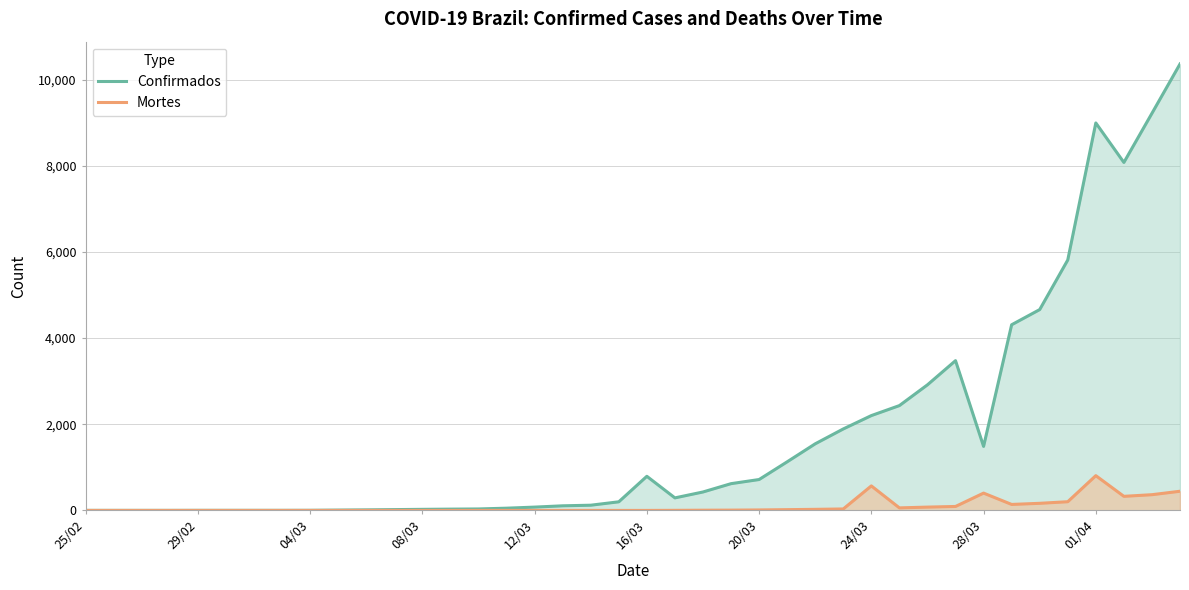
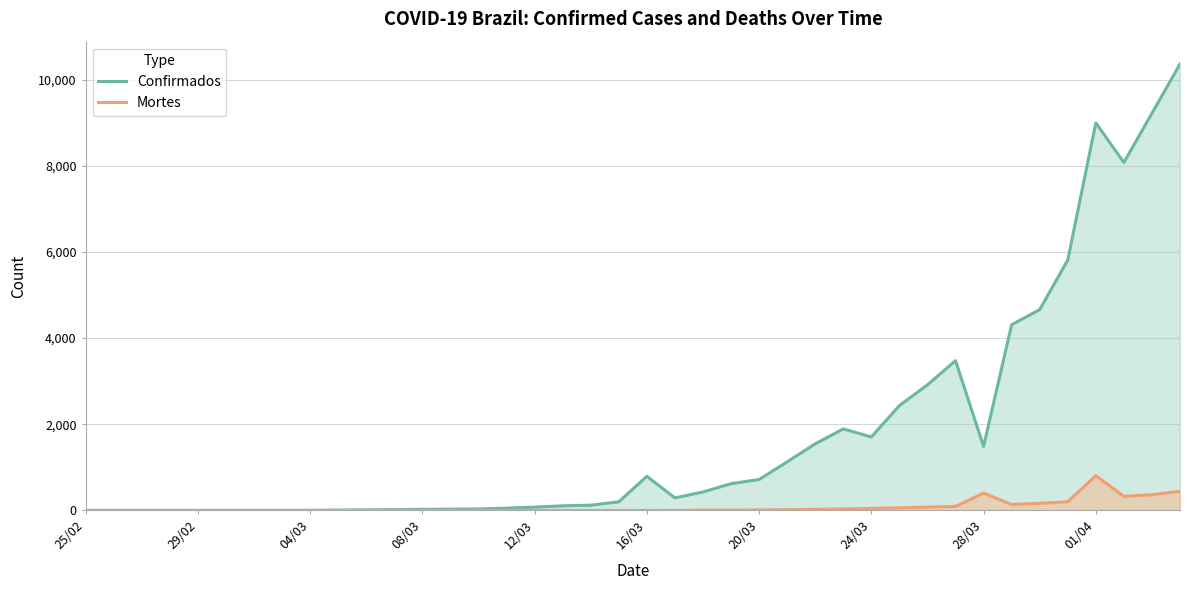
  {
    "Confirmados": {
      "12/03": "100",
      "16/03": "800",
      "20/03": "700",
-     "24/03": "2,200",
+     "24/03": "1,700",
      "28/03": "1,500",
      "01/04": "9,000"
    },
    "Mortes": {
      "12/03": "0",
      "16/03": "0",
      "20/03": "0",
-     "24/03": "600",
+     "24/03": "0",
      "28/03": "400",
      "01/04": "800"
    }
  }
